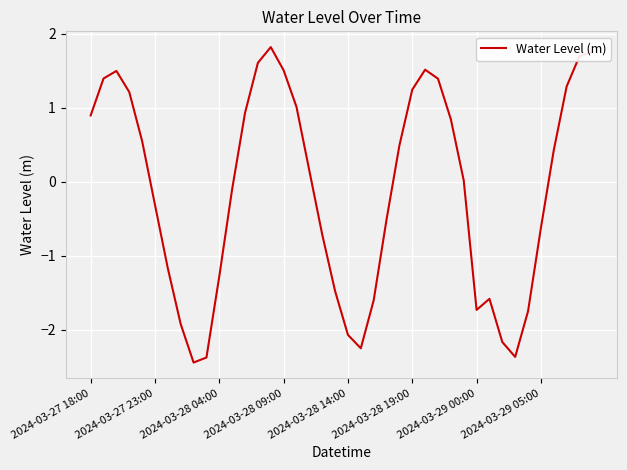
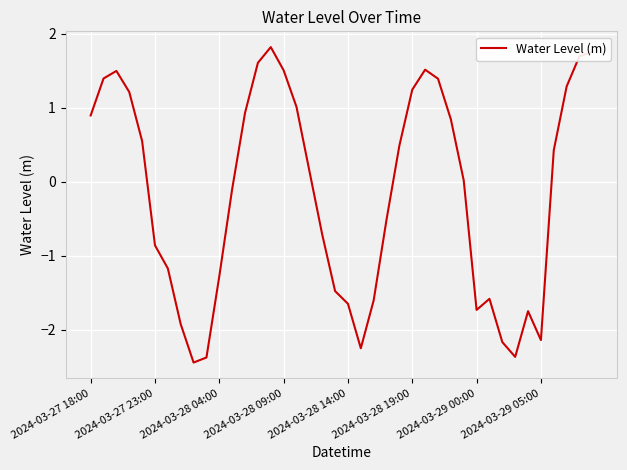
  {
    "2024-03-27 18:00": 0.9,
-   "2024-03-27 23:00": -0.3,
+   "2024-03-27 23:00": -0.9,
    "2024-03-28 04:00": -1.3,
    "2024-03-28 09:00": 1.5,
-   "2024-03-28 14:00": -2.1,
+   "2024-03-28 14:00": -1.6,
    "2024-03-28 19:00": 1.2,
    "2024-03-29 00:00": -1.7,
-   "2024-03-29 05:00": -0.6
+   "2024-03-29 05:00": -2.1
  }
